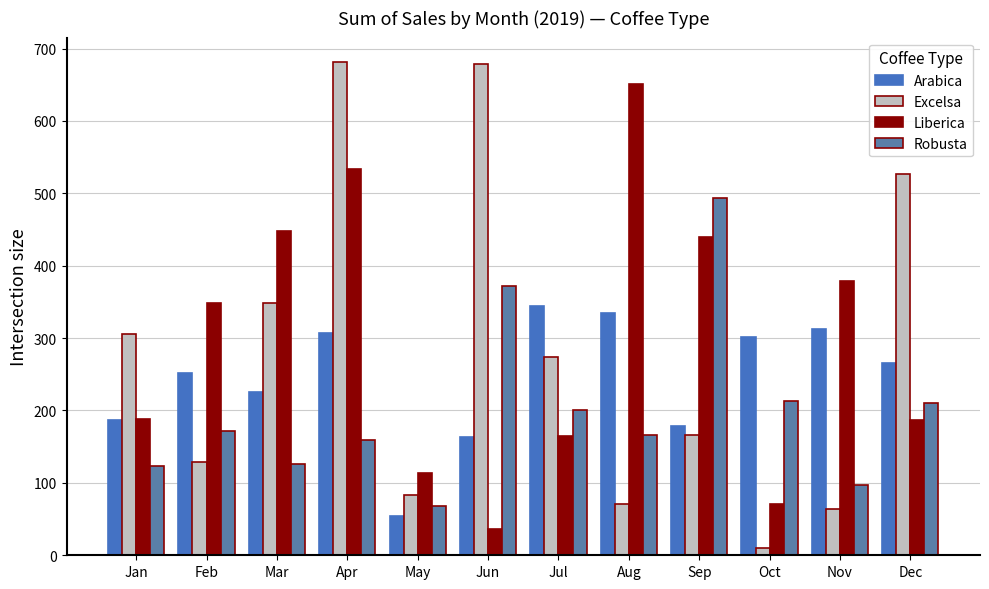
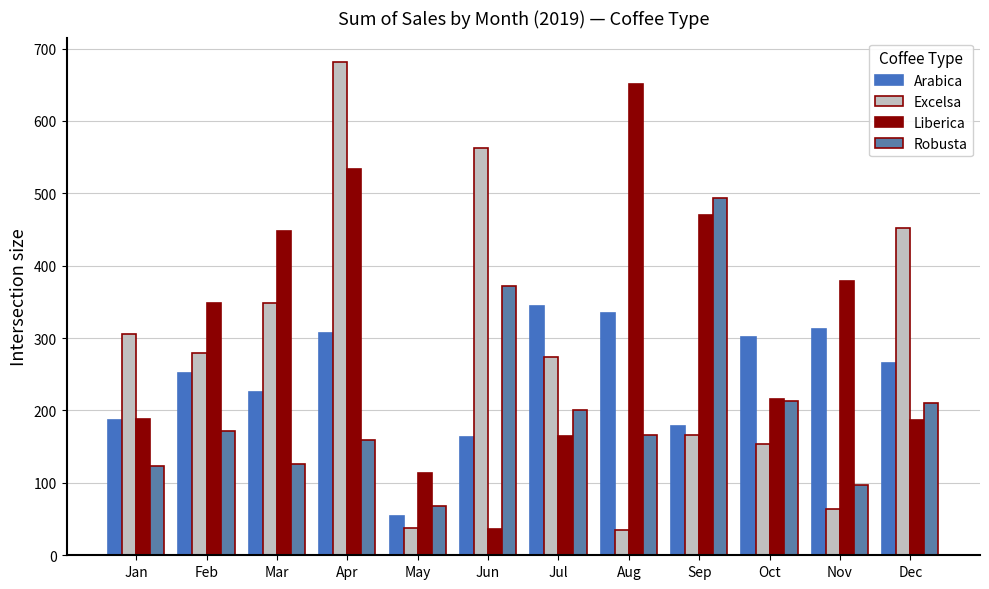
  {
    "Excelsa": {
      "Jan": 310,
-     "Feb": 130,
+     "Feb": 280,
      "Mar": 350,
      "Apr": 680,
-     "May": 80,
-     "Jun": 680,
+     "May": 40,
+     "Jun": 560,
      "Jul": 270,
-     "Aug": 70,
+     "Aug": 40,
      "Sep": 170,
-     "Oct": 10,
+     "Oct": 150,
      "Nov": 60,
-     "Dec": 530
+     "Dec": 450
    },
    "Liberica": {
      "Jan": 190,
      "Feb": 350,
      "Mar": 450,
      "Apr": 530,
      "May": 110,
      "Jun": 40,
      "Jul": 170,
      "Aug": 650,
-     "Sep": 440,
-     "Oct": 70,
+     "Sep": 470,
+     "Oct": 220,
      "Nov": 380,
      "Dec": 190
    }
  }
